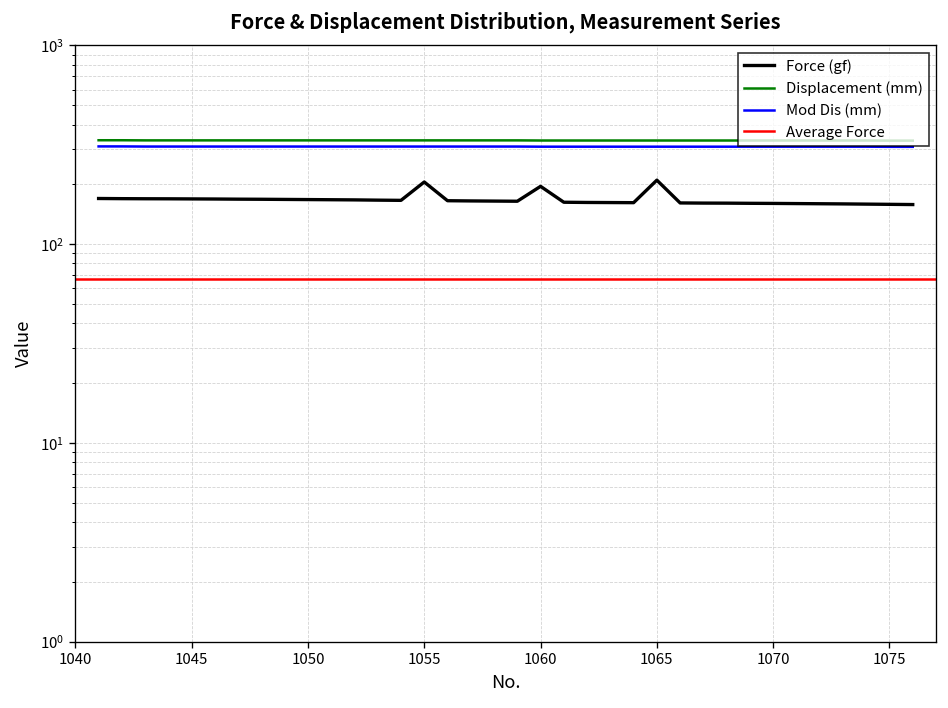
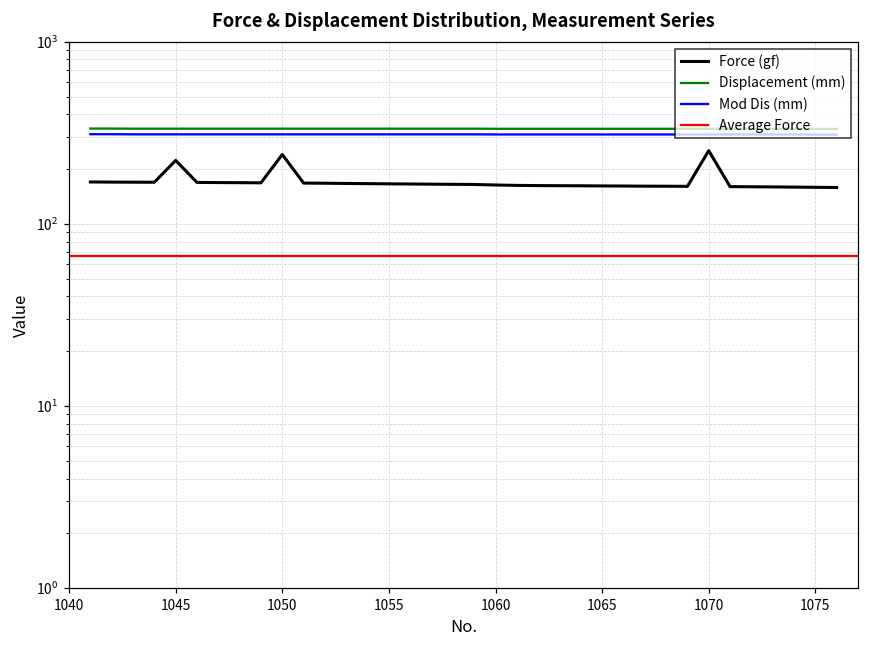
  {
    "Force (gf)": {
-     "1045": 170,
-     "1050": 170,
-     "1055": 210,
-     "1060": 200,
-     "1065": 210,
-     "1070": 160,
+     "1045": 220,
+     "1050": 240,
+     "1055": 170,
+     "1060": 160,
+     "1065": 160,
+     "1070": 250,
      "1075": 160
    },
    "Displacement (mm)": {
      "1045": 330,
      "1050": 330,
      "1055": 330,
      "1060": 330,
      "1065": 330
    },
    "Mod Dis (mm)": {
      "1045": 310,
      "1050": 310,
      "1055": 310,
      "1060": 310,
      "1065": 310
    }
  }
